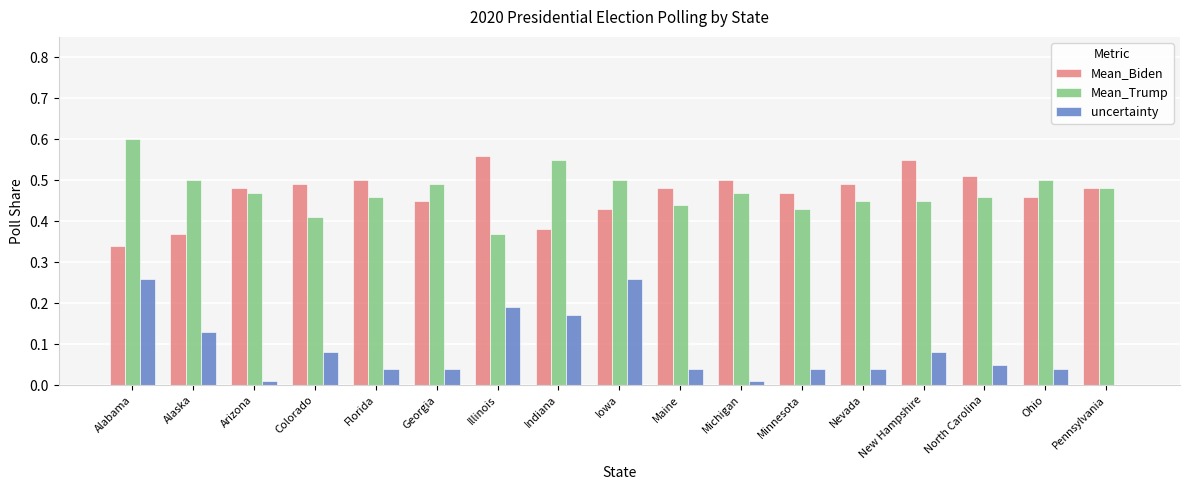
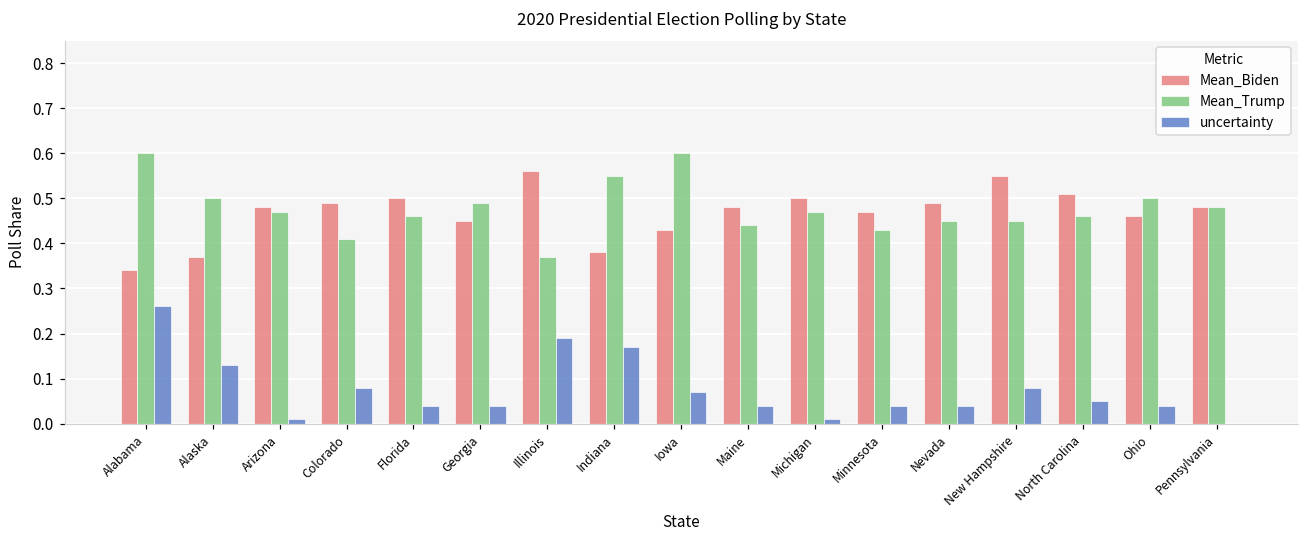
  {
    "Mean_Biden": {
      "Alabama": 0.34,
      "Alaska": 0.37,
      "Arizona": 0.48,
      "Colorado": 0.49,
      "Florida": 0.50,
      "Georgia": 0.45,
      "Illinois": 0.56,
      "Indiana": 0.38,
      "Iowa": 0.43,
      "Maine": 0.48,
      "Michigan": 0.50,
      "Minnesota": 0.47,
      "Nevada": 0.49,
      "New Hampshire": 0.55,
      "North Carolina": 0.51,
      "Ohio": 0.46,
      "Pennsylvania": 0.48
    },
    "Mean_Trump": {
      "Alabama": 0.6,
      "Alaska": 0.5,
      "Arizona": 0.47,
      "Colorado": 0.41,
      "Florida": 0.46,
      "Georgia": 0.49,
      "Illinois": 0.37,
      "Indiana": 0.55,
-     "Iowa": 0.5,
+     "Iowa": 0.6,
      "Maine": 0.44,
      "Michigan": 0.47,
      "Minnesota": 0.43,
      "Nevada": 0.45,
      "New Hampshire": 0.45,
      "North Carolina": 0.46,
      "Ohio": 0.5,
      "Pennsylvania": 0.48
    },
    "uncertainty": {
      "Alabama": 0.26,
      "Alaska": 0.13,
      "Arizona": 0.01,
      "Colorado": 0.08,
      "Florida": 0.04,
      "Georgia": 0.04,
      "Illinois": 0.19,
      "Indiana": 0.17,
-     "Iowa": 0.26,
+     "Iowa": 0.07,
      "Maine": 0.04,
      "Michigan": 0.01,
      "Minnesota": 0.04,
      "Nevada": 0.04,
      "New Hampshire": 0.08,
      "North Carolina": 0.05,
      "Ohio": 0.04,
      "Pennsylvania": 0.00
    }
  }
